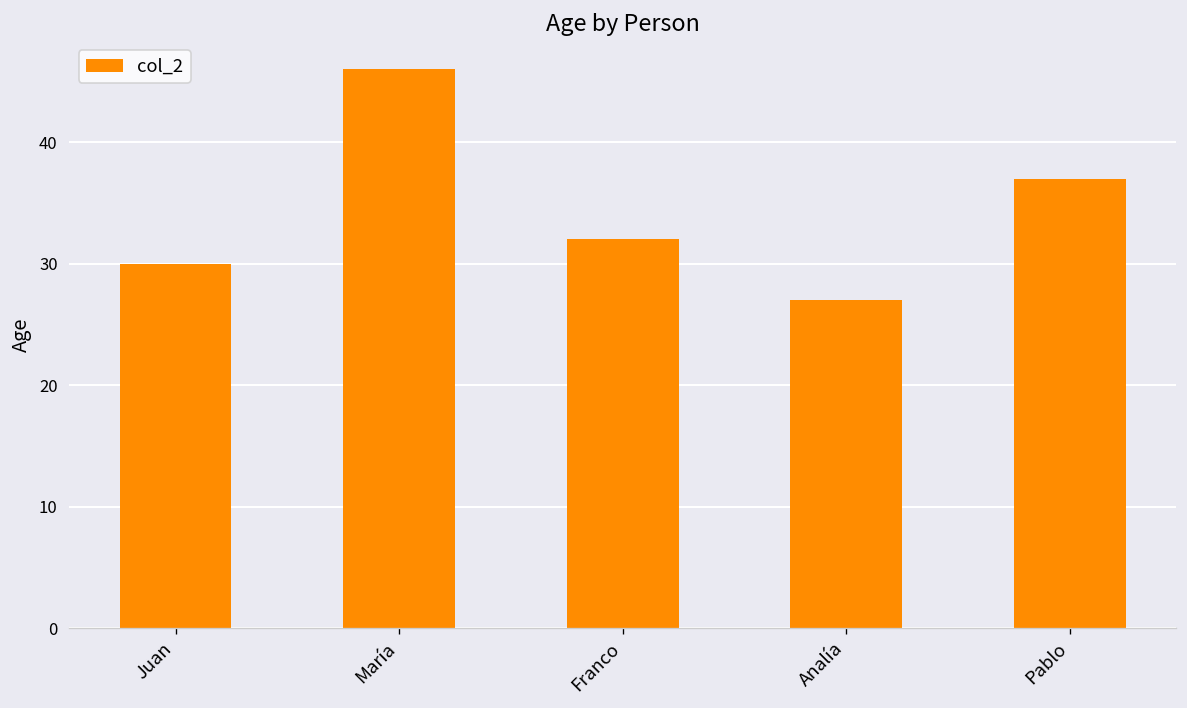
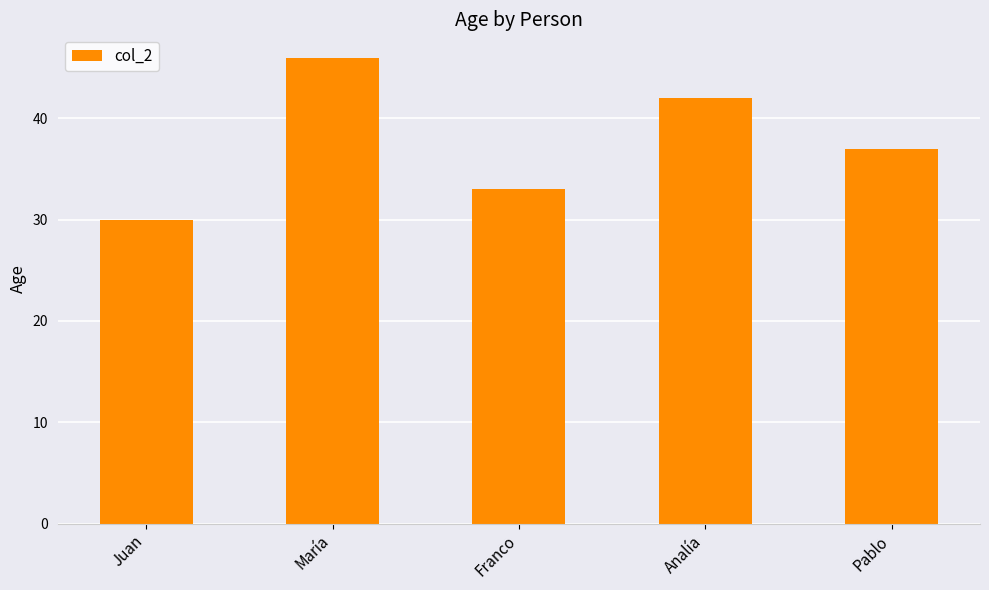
  {
    "Juan": 30,
    "María": 46,
-   "Franco": 32,
-   "Analía": 27,
+   "Franco": 33,
+   "Analía": 42,
    "Pablo": 37
  }
